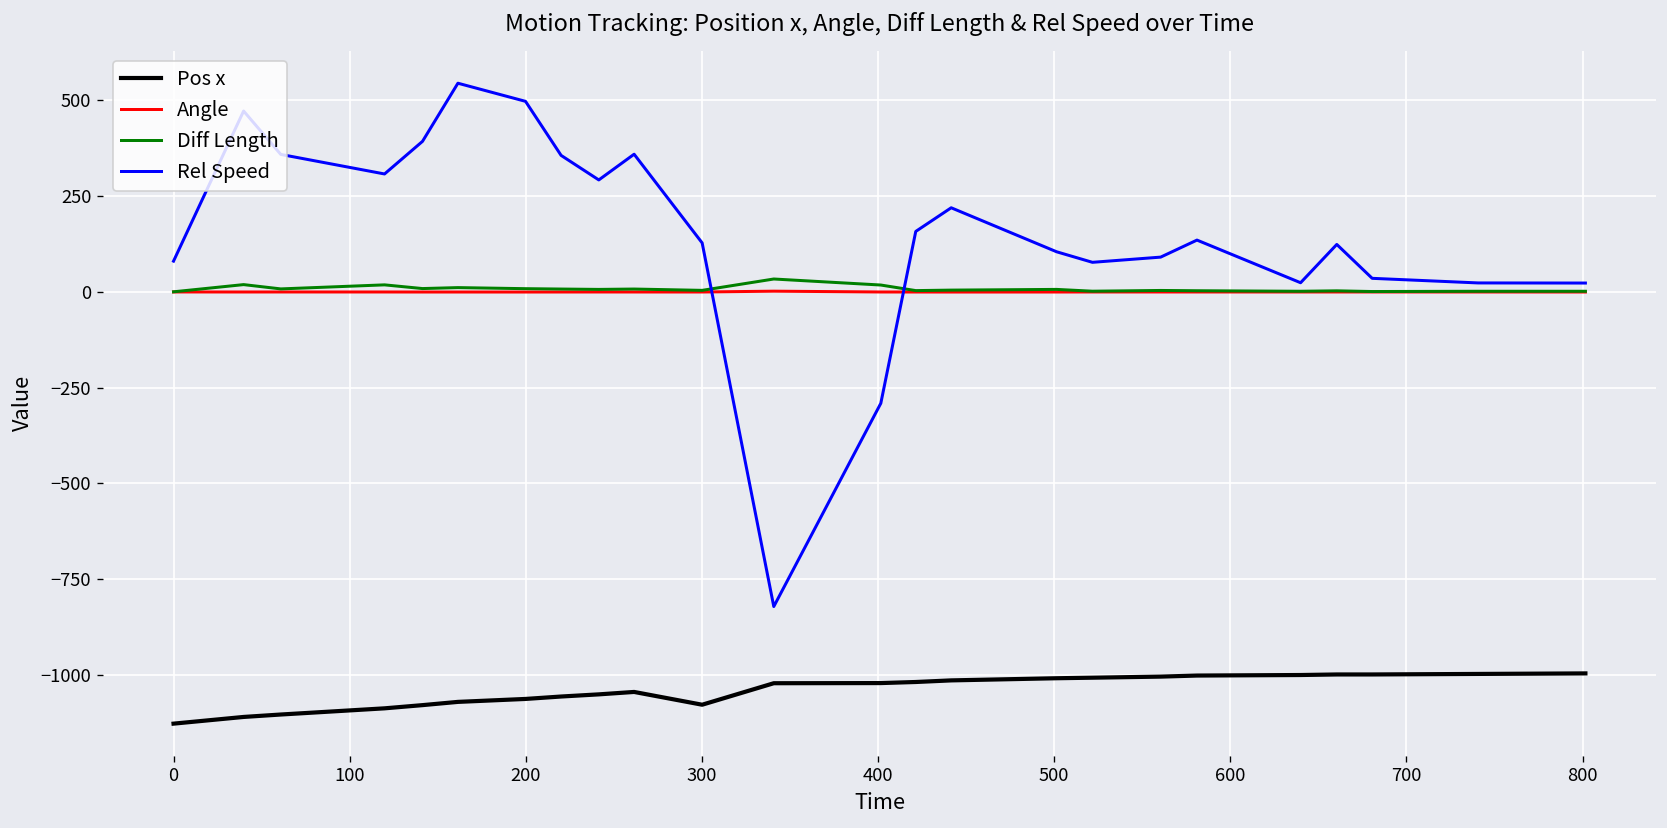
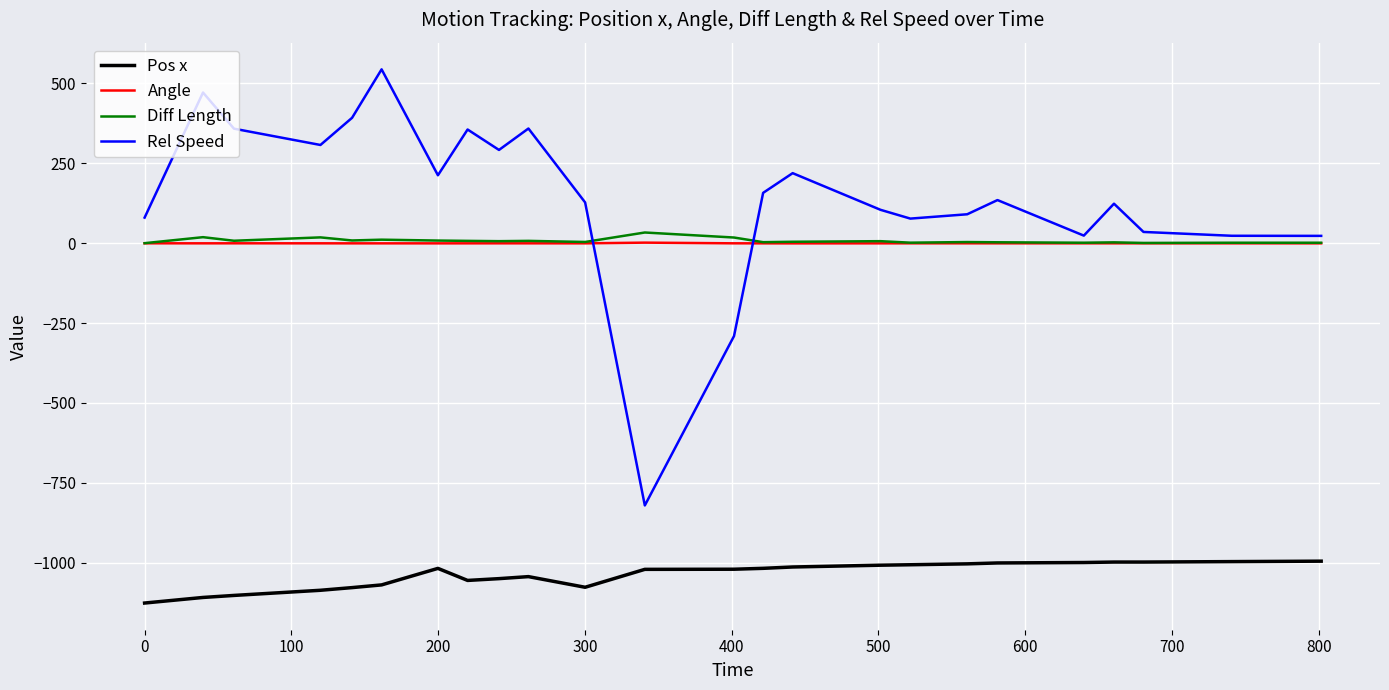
  {
    "Pos x": {
      "0": -1130,
-     "200": -1060,
+     "200": -1020,
      "300": -1080
    },
    "Angle": {
      "200": 0
    },
    "Diff Length": {
      "200": 10
    },
    "Rel Speed": {
      "0": 80,
-     "200": 500,
+     "200": 210,
      "300": 130
    }
  }
